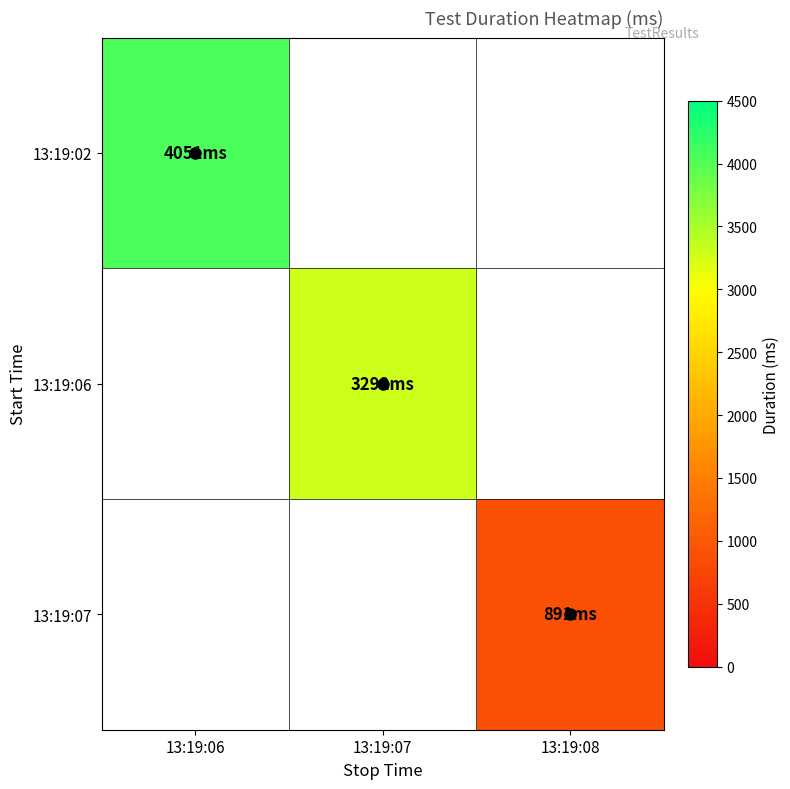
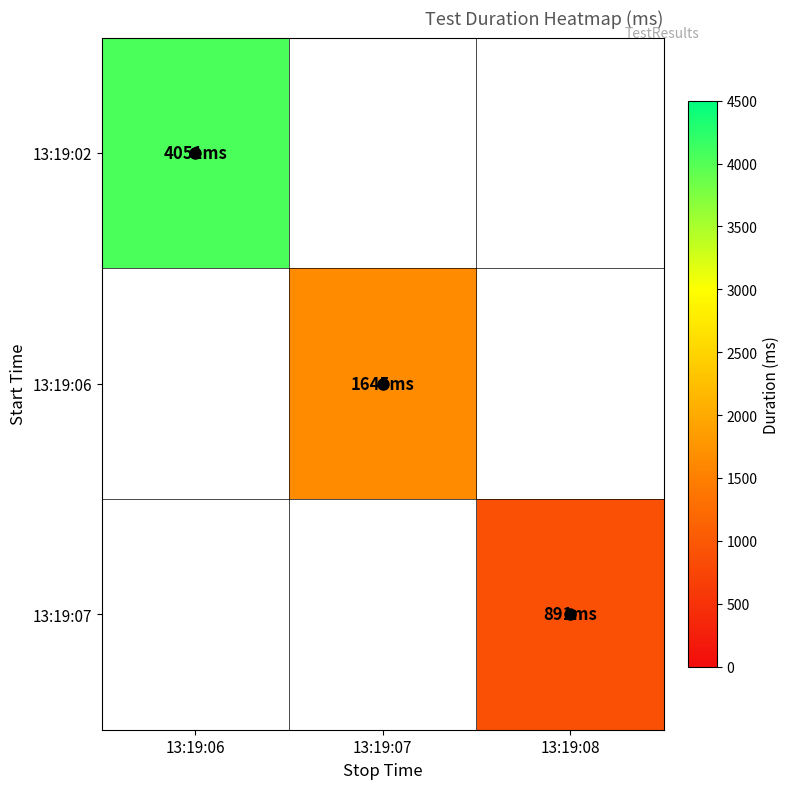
  {
    "13:19:06": {
-     "13:19:07": 3292
+     "13:19:07": 1645
    }
  }
